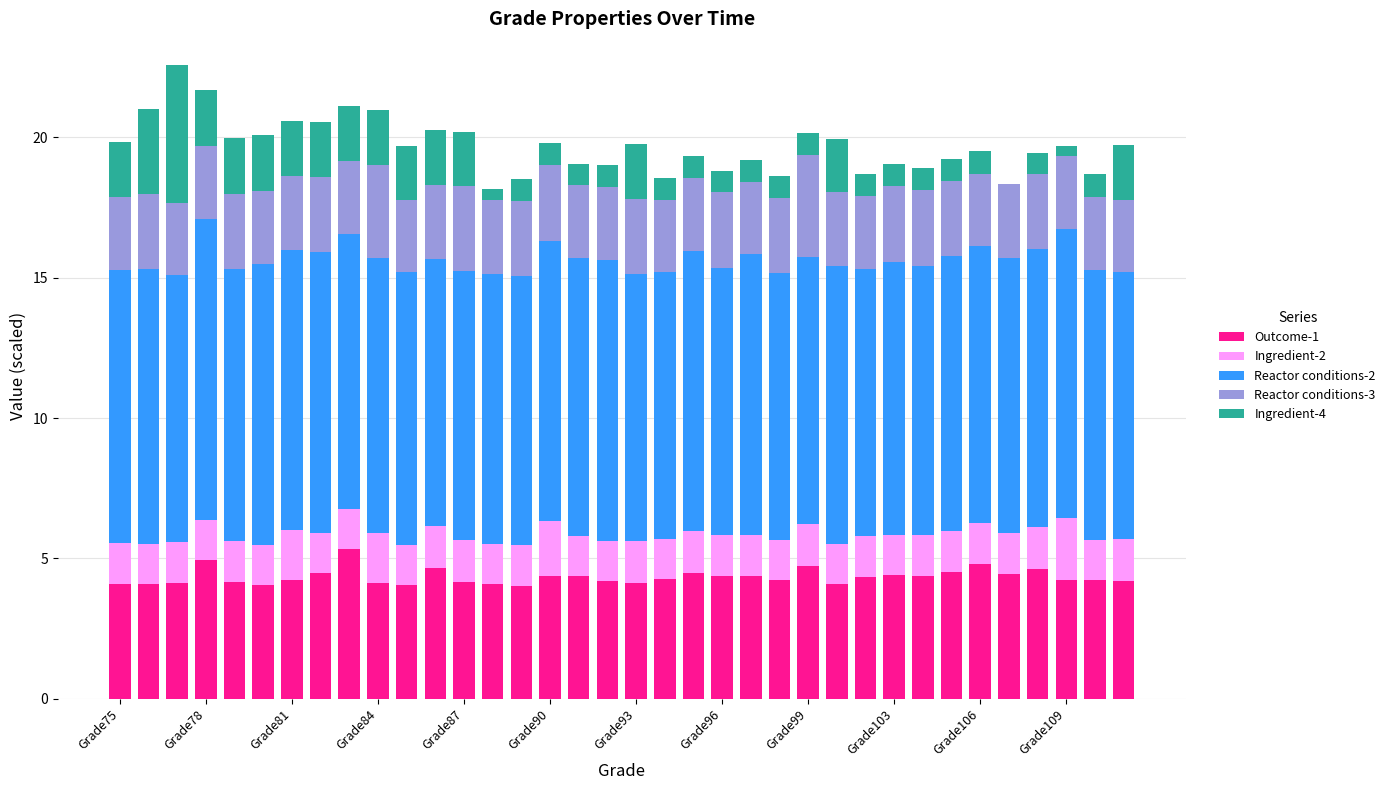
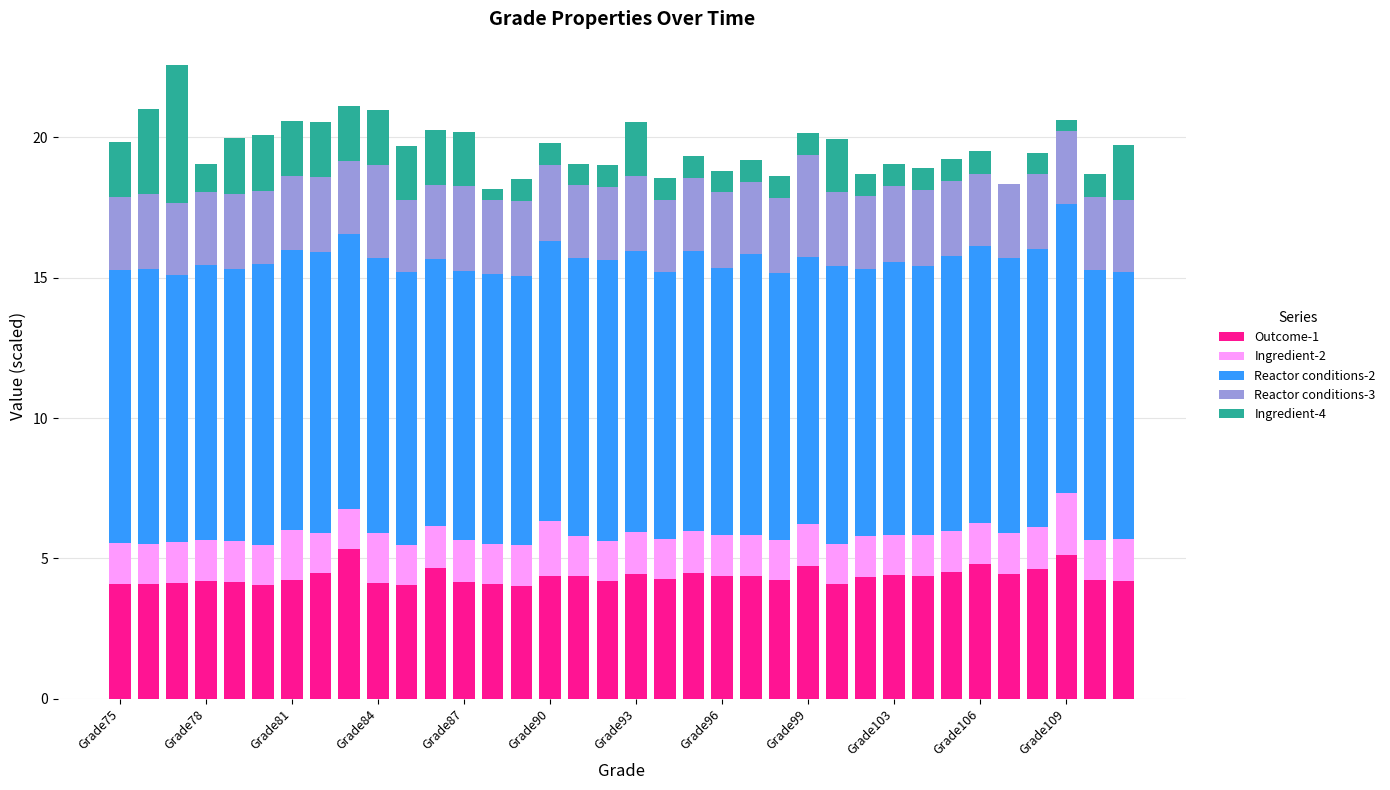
  {
    "Outcome-1": {
      "Grade75": 4.1,
-     "Grade78": 4.9,
+     "Grade78": 4.2,
      "Grade81": 4.2,
      "Grade84": 4.1,
      "Grade87": 4.2,
      "Grade90": 4.4,
-     "Grade93": 4.1,
+     "Grade93": 4.4,
      "Grade96": 4.4,
      "Grade99": 4.7,
      "Grade103": 4.4,
      "Grade106": 4.8,
-     "Grade109": 4.2
+     "Grade109": 5.1
    },
    "Ingredient-2": {
      "Grade75": 1.5,
      "Grade78": 1.5,
      "Grade81": 1.8,
      "Grade84": 1.8,
      "Grade87": 1.5,
      "Grade90": 2.0,
      "Grade93": 1.5,
      "Grade96": 1.5,
      "Grade99": 1.5,
      "Grade103": 1.4,
      "Grade106": 1.5,
      "Grade109": 2.2
    },
    "Reactor conditions-2": {
      "Grade75": 9.7,
-     "Grade78": 10.7,
+     "Grade78": 9.8,
      "Grade81": 10.0,
      "Grade84": 9.8,
      "Grade87": 9.6,
      "Grade90": 10.0,
-     "Grade93": 9.5,
+     "Grade93": 10.0,
      "Grade96": 9.5,
      "Grade99": 9.5,
      "Grade103": 9.7,
      "Grade106": 9.9,
      "Grade109": 10.3
    },
    "Reactor conditions-3": {
      "Grade75": 2.6,
      "Grade78": 2.6,
      "Grade81": 2.6,
      "Grade84": 3.3,
      "Grade87": 3.0,
      "Grade90": 2.7,
      "Grade93": 2.7,
      "Grade96": 2.7,
      "Grade99": 3.6,
      "Grade103": 2.7,
      "Grade106": 2.6,
      "Grade109": 2.6
    },
    "Ingredient-4": {
      "Grade75": 2.0,
-     "Grade78": 2.0,
+     "Grade78": 1.0,
      "Grade81": 2.0,
      "Grade84": 2.0,
      "Grade87": 1.9,
      "Grade90": 0.8,
      "Grade93": 1.9,
      "Grade96": 0.8,
      "Grade99": 0.8,
      "Grade103": 0.8,
      "Grade106": 0.8,
      "Grade109": 0.4
    }
  }
